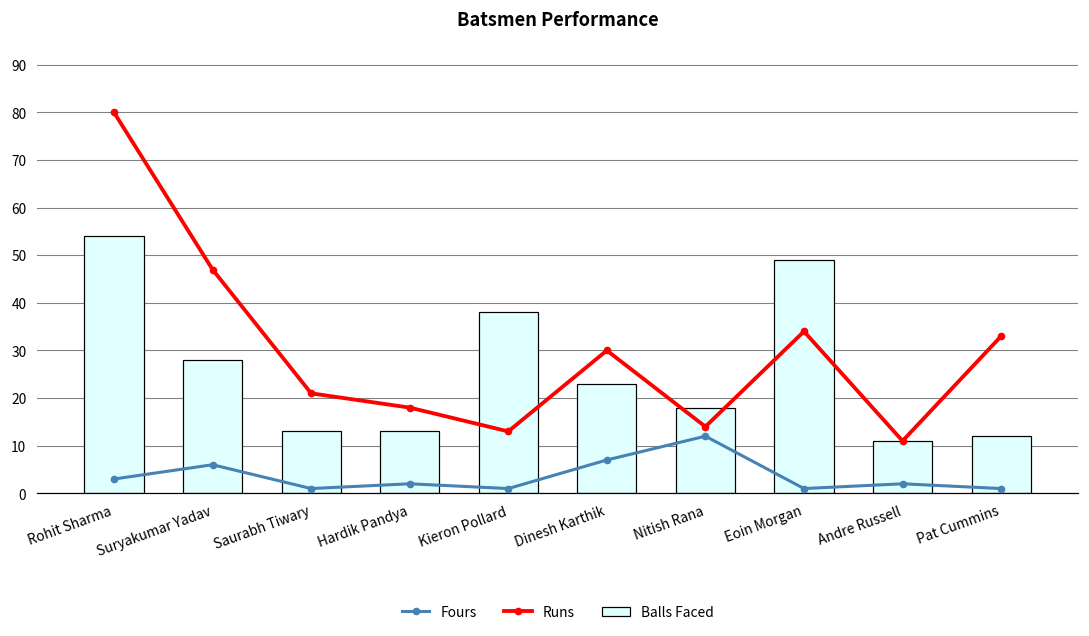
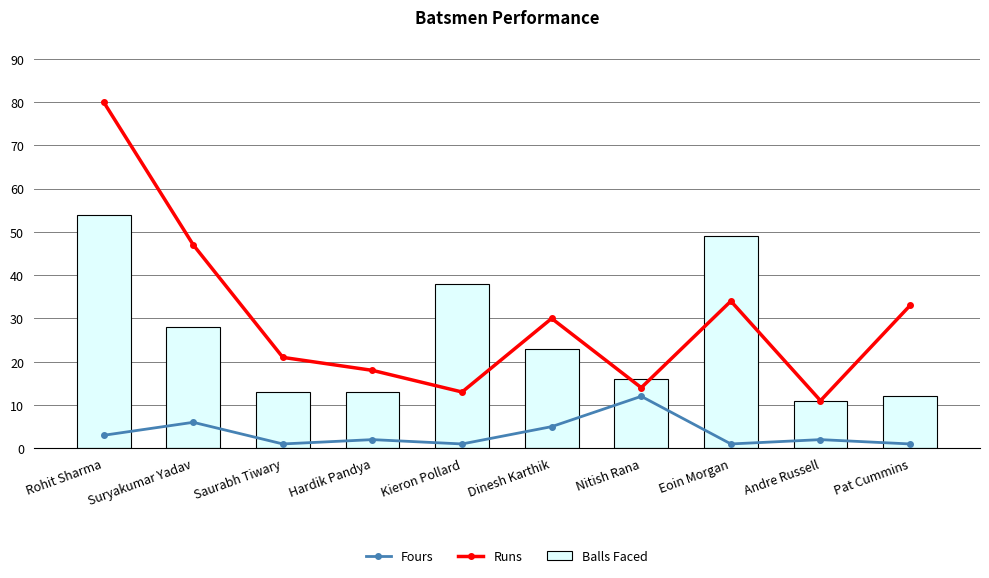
  {
    "Fours": {
      "Rohit Sharma": 3,
      "Suryakumar Yadav": 6,
      "Saurabh Tiwary": 1,
      "Hardik Pandya": 2,
      "Kieron Pollard": 1,
-     "Dinesh Karthik": 7,
+     "Dinesh Karthik": 5,
      "Nitish Rana": 12,
      "Eoin Morgan": 1,
      "Andre Russell": 2,
      "Pat Cummins": 1
    },
    "Balls Faced": {
      "Rohit Sharma": 54,
      "Suryakumar Yadav": 28,
      "Saurabh Tiwary": 13,
      "Hardik Pandya": 13,
      "Kieron Pollard": 38,
      "Dinesh Karthik": 23,
-     "Nitish Rana": 18,
+     "Nitish Rana": 16,
      "Eoin Morgan": 49,
      "Andre Russell": 11,
      "Pat Cummins": 12
    },
    "Runs": {
      "Rohit Sharma": 80,
      "Suryakumar Yadav": 47,
      "Saurabh Tiwary": 21,
      "Hardik Pandya": 18,
      "Kieron Pollard": 13,
      "Dinesh Karthik": 30,
      "Nitish Rana": 14,
      "Eoin Morgan": 34,
      "Andre Russell": 11,
      "Pat Cummins": 33
    }
  }
